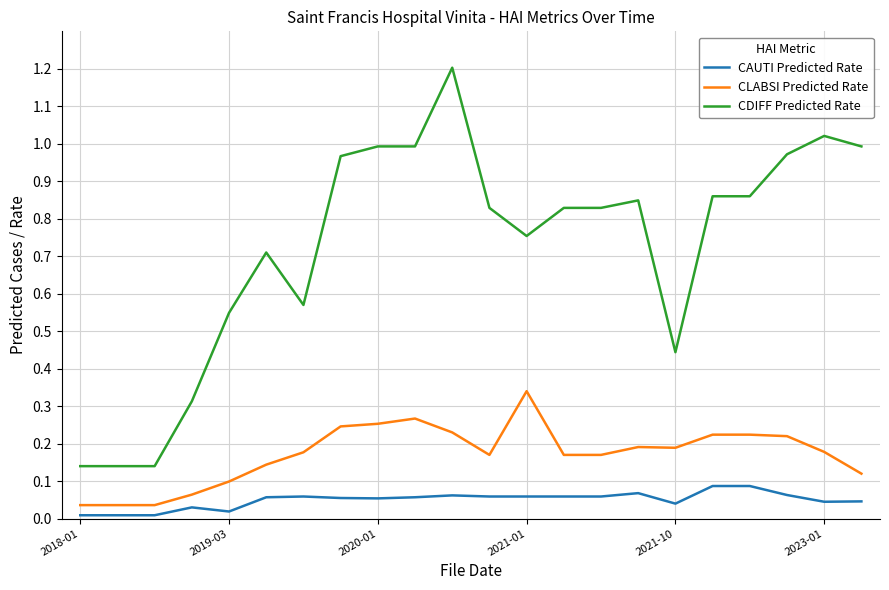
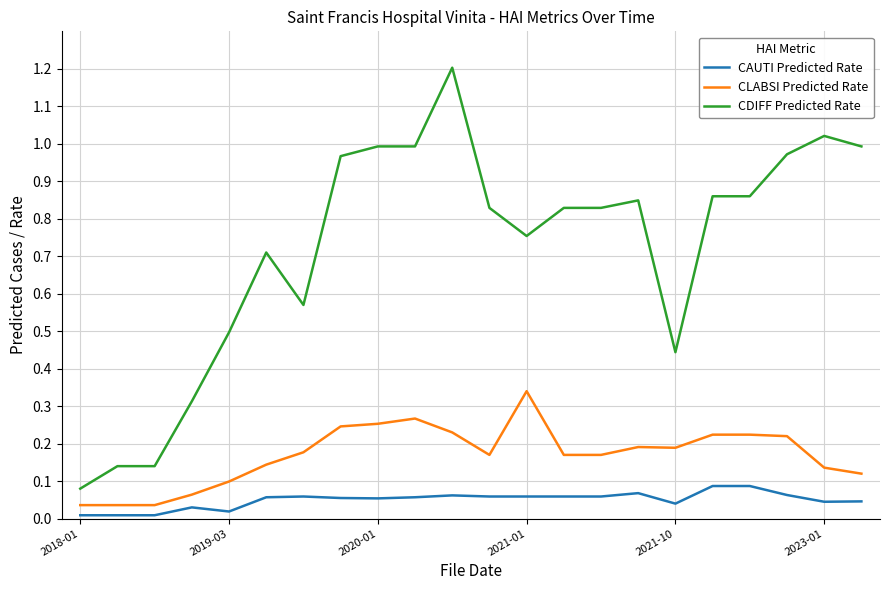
  {
    "CAUTI Predicted Rate": {
      "2018-01": 0.01,
      "2019-03": 0.02,
      "2020-01": 0.05,
      "2021-01": 0.06,
      "2021-10": 0.04,
      "2023-01": 0.05
    },
    "CLABSI Predicted Rate": {
      "2018-01": 0.04,
      "2019-03": 0.10,
      "2020-01": 0.25,
      "2021-01": 0.34,
      "2021-10": 0.19,
-     "2023-01": 0.18
+     "2023-01": 0.14
    },
    "CDIFF Predicted Rate": {
-     "2018-01": 0.14,
-     "2019-03": 0.55,
+     "2018-01": 0.08,
+     "2019-03": 0.50,
      "2020-01": 0.99,
      "2021-01": 0.75,
      "2021-10": 0.44,
      "2023-01": 1.02
    }
  }
